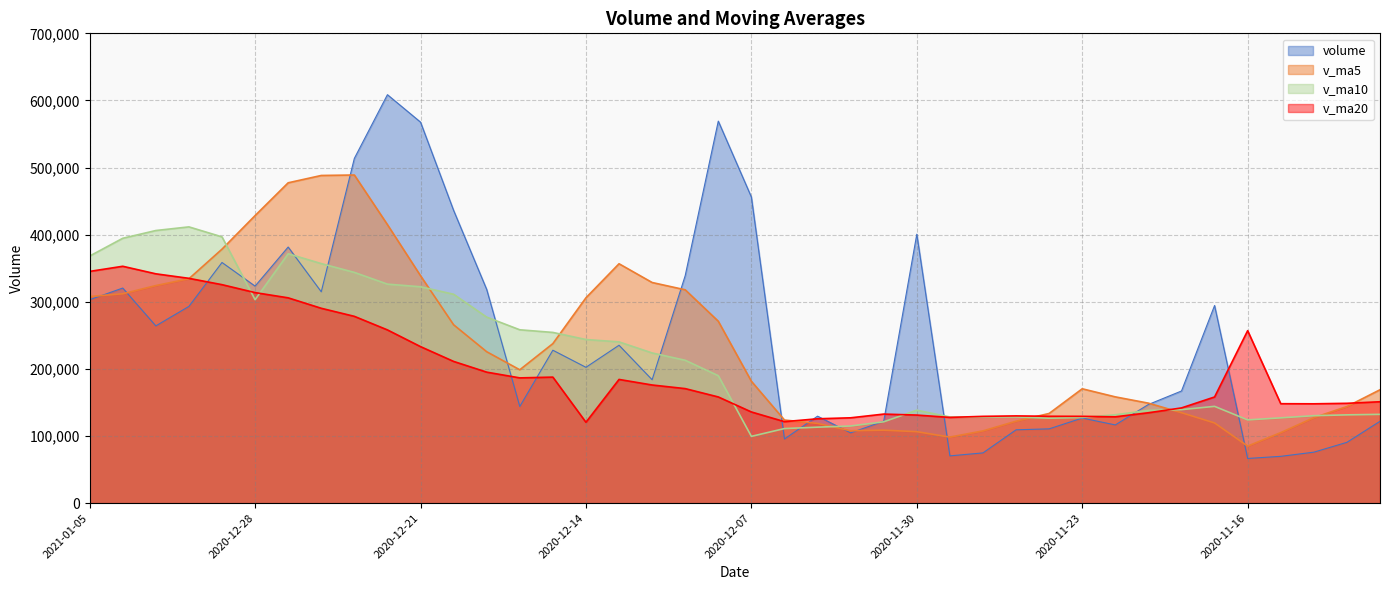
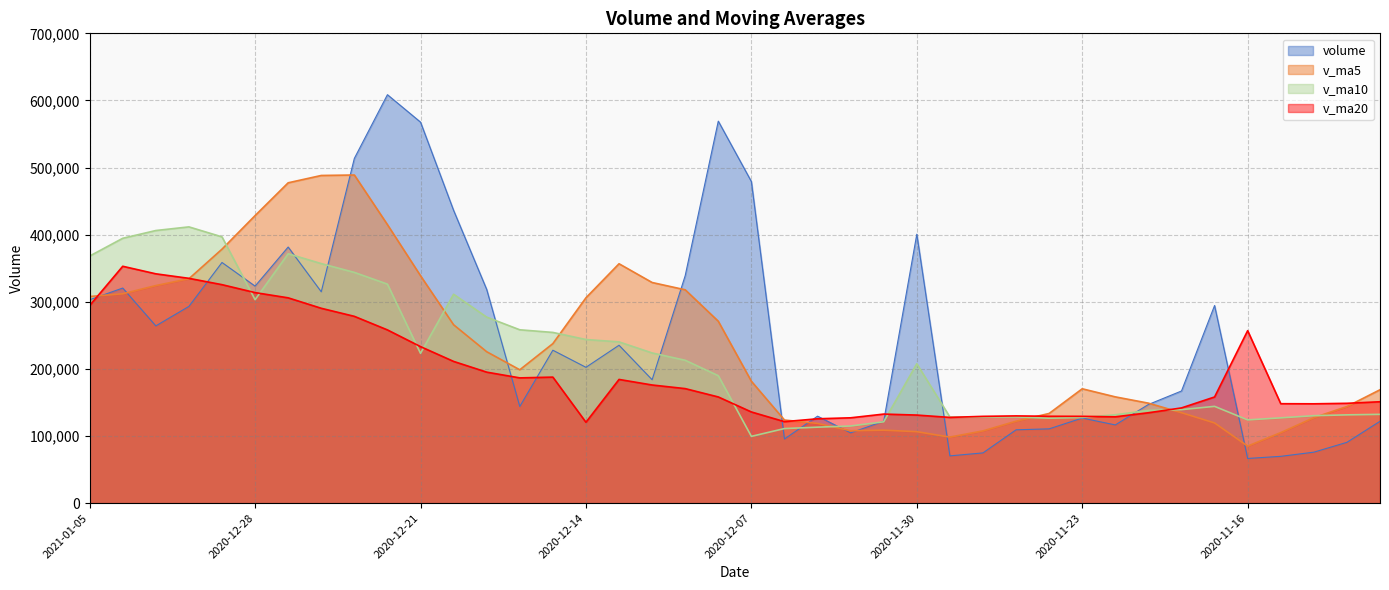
  {
    "volume": {
      "2021-01-05": "300,000",
      "2020-12-28": "320,000",
      "2020-12-21": "570,000",
      "2020-12-14": "200,000",
-     "2020-12-07": "460,000",
+     "2020-12-07": "480,000",
      "2020-11-30": "400,000",
      "2020-11-16": "70,000"
    },
    "v_ma5": {
      "2021-01-05": "310,000",
      "2020-12-28": "430,000",
      "2020-12-21": "340,000",
      "2020-12-14": "310,000",
      "2020-12-07": "180,000",
      "2020-11-30": "110,000",
      "2020-11-23": "170,000",
      "2020-11-16": "90,000"
    },
    "v_ma10": {
      "2021-01-05": "370,000",
      "2020-12-28": "300,000",
-     "2020-12-21": "320,000",
+     "2020-12-21": "220,000",
      "2020-12-14": "240,000",
      "2020-12-07": "100,000",
-     "2020-11-30": "140,000",
+     "2020-11-30": "210,000",
      "2020-11-16": "120,000"
    },
    "v_ma20": {
-     "2021-01-05": "350,000",
+     "2021-01-05": "290,000",
      "2020-12-28": "310,000",
      "2020-12-21": "230,000",
      "2020-12-14": "120,000",
      "2020-12-07": "140,000",
      "2020-11-30": "130,000",
      "2020-11-16": "260,000"
    }
  }
